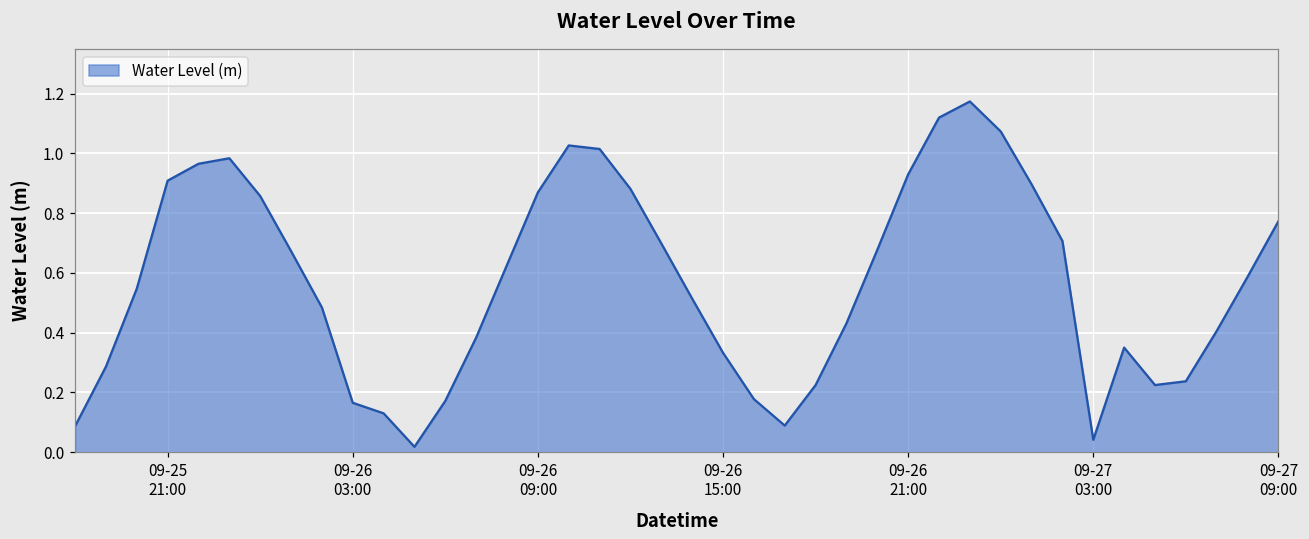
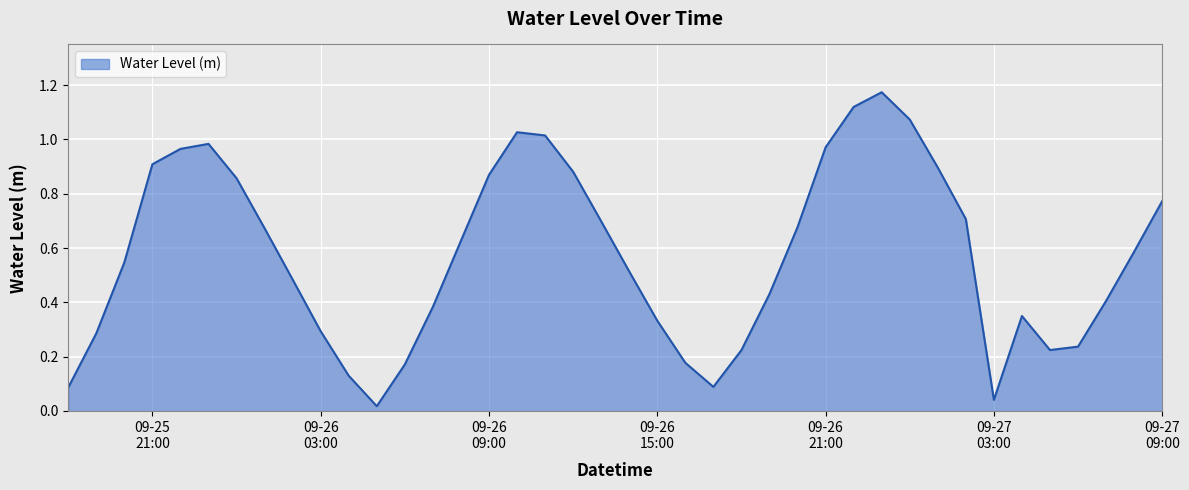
  {
    "09-25 21:00": 0.91,
-   "09-26 03:00": 0.16,
+   "09-26 03:00": 0.29,
    "09-26 09:00": 0.87,
    "09-26 15:00": 0.33,
-   "09-26 21:00": 0.93,
+   "09-26 21:00": 0.97,
    "09-27 03:00": 0.04,
    "09-27 09:00": 0.77
  }
